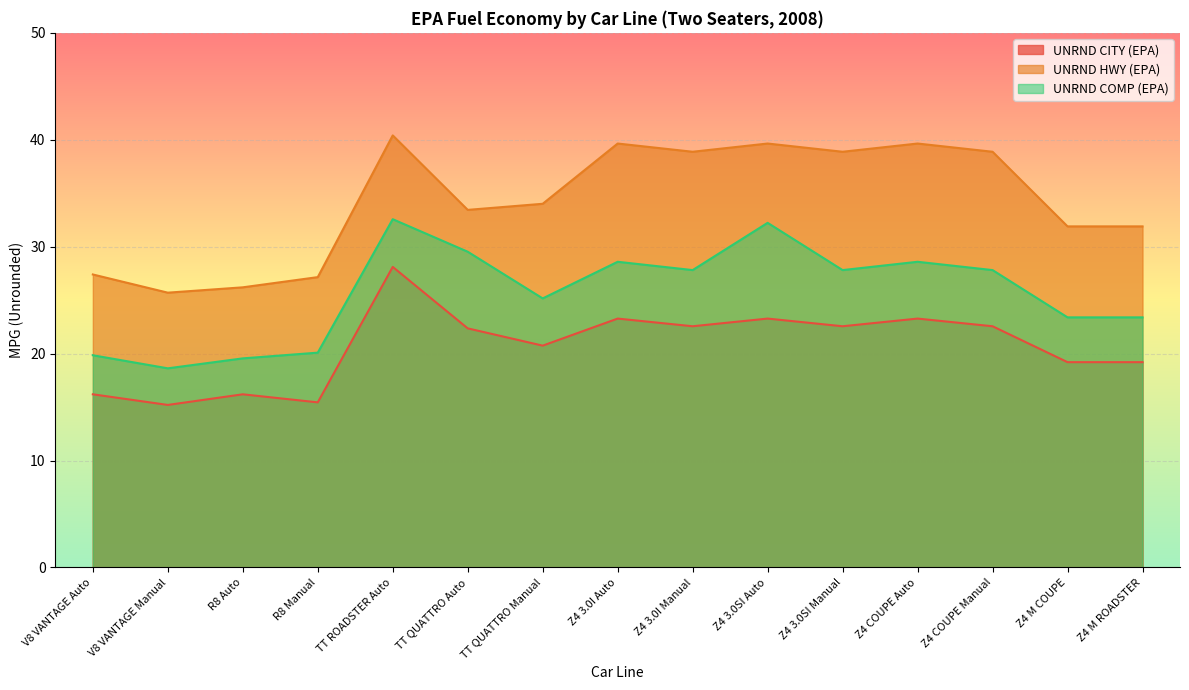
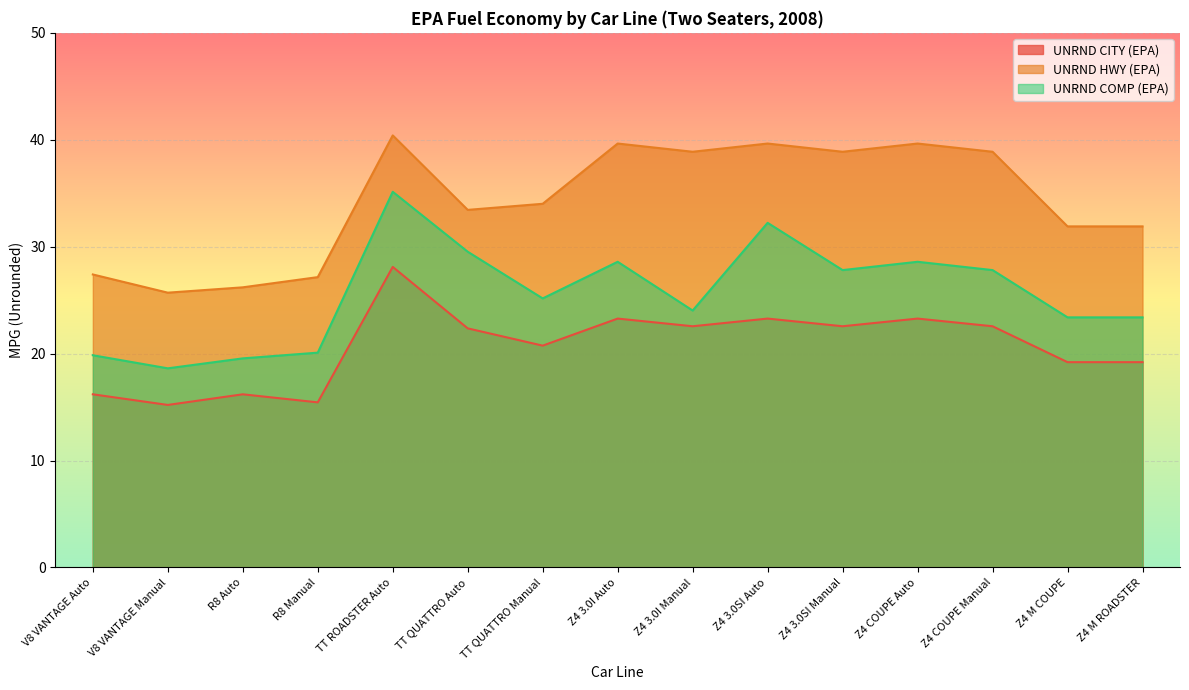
  {
    "UNRND COMP (EPA)": {
      "V8 VANTAGE Auto": 19.8,
      "V8 VANTAGE Manual": 18.6,
      "R8 Auto": 19.6,
      "R8 Manual": 20.1,
-     "TT ROADSTER Auto": 32.6,
+     "TT ROADSTER Auto": 35.1,
      "TT QUATTRO Auto": 29.5,
      "TT QUATTRO Manual": 25.2,
      "Z4 3.0I Auto": 28.6,
-     "Z4 3.0I Manual": 27.8,
+     "Z4 3.0I Manual": 24.0,
      "Z4 3.0SI Auto": 32.2,
      "Z4 3.0SI Manual": 27.8,
      "Z4 COUPE Auto": 28.6,
      "Z4 COUPE Manual": 27.8,
      "Z4 M COUPE": 23.4,
      "Z4 M ROADSTER": 23.4
    }
  }
